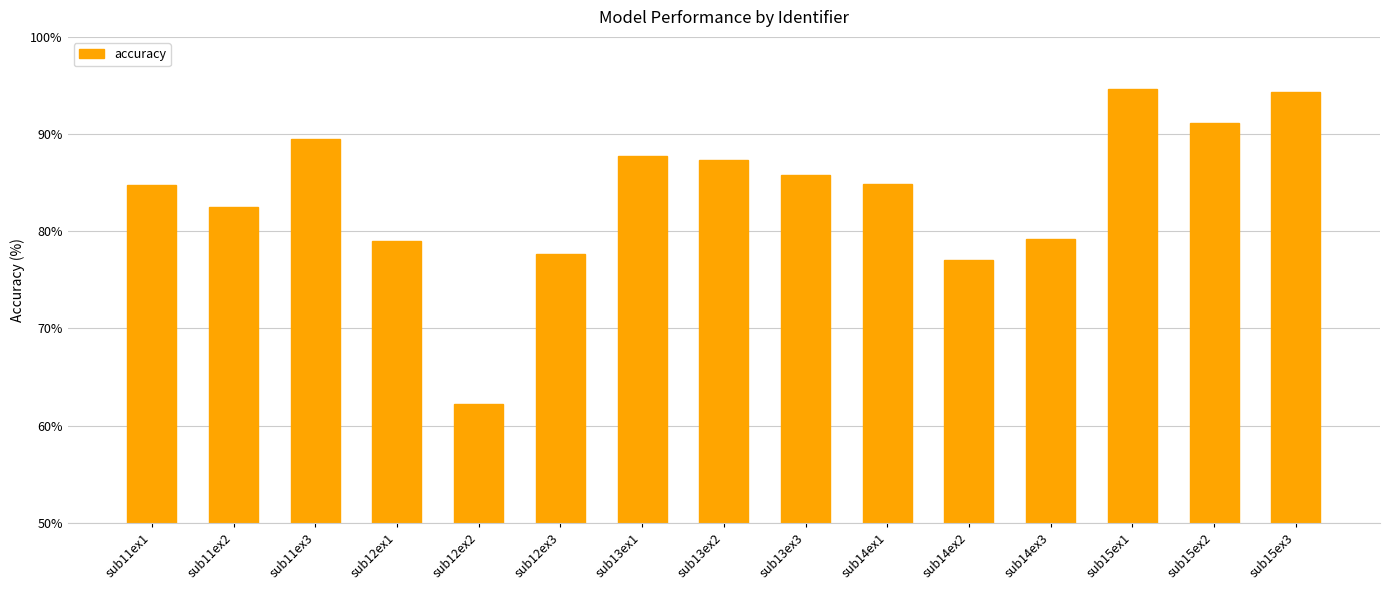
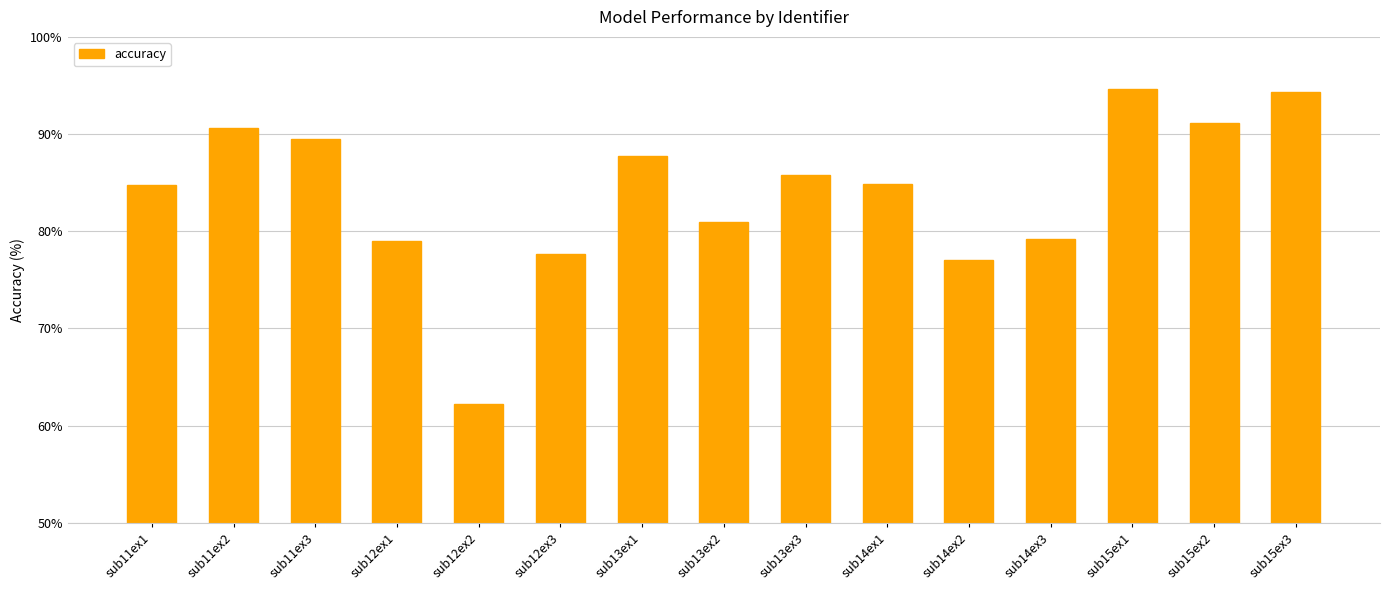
  {
    "sub11ex1": "85%",
-   "sub11ex2": "83%",
+   "sub11ex2": "91%",
    "sub11ex3": "90%",
    "sub12ex1": "79%",
    "sub12ex2": "62%",
    "sub12ex3": "78%",
    "sub13ex1": "88%",
-   "sub13ex2": "87%",
+   "sub13ex2": "81%",
    "sub13ex3": "86%",
    "sub14ex1": "85%",
    "sub14ex2": "77%",
    "sub14ex3": "79%",
    "sub15ex1": "95%",
    "sub15ex2": "91%",
    "sub15ex3": "94%"
  }
